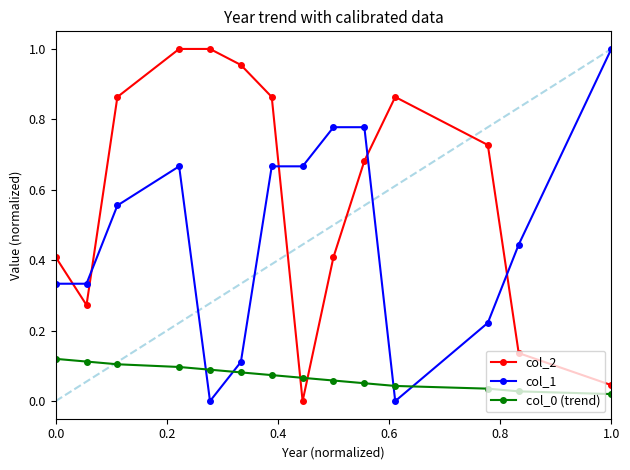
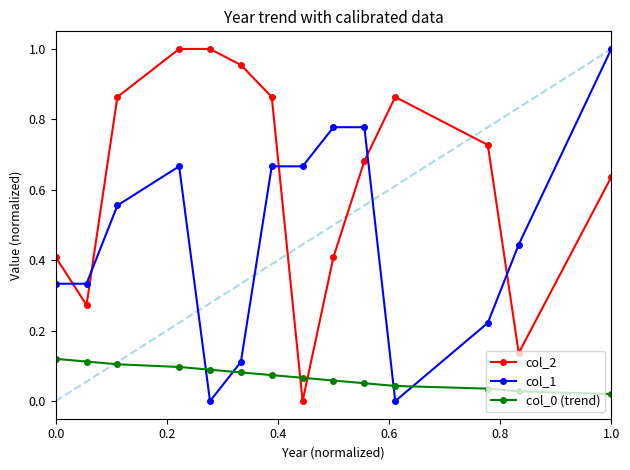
  {
    "col_2": {
      "0.0": 0.41,
-     "1.0": 0.05
+     "1.0": 0.64
    },
    "col_1": {
      "0.0": 0.33
    },
    "col_0 (trend)": {
      "0.0": 0.12,
      "1.0": 0.02
    }
  }
